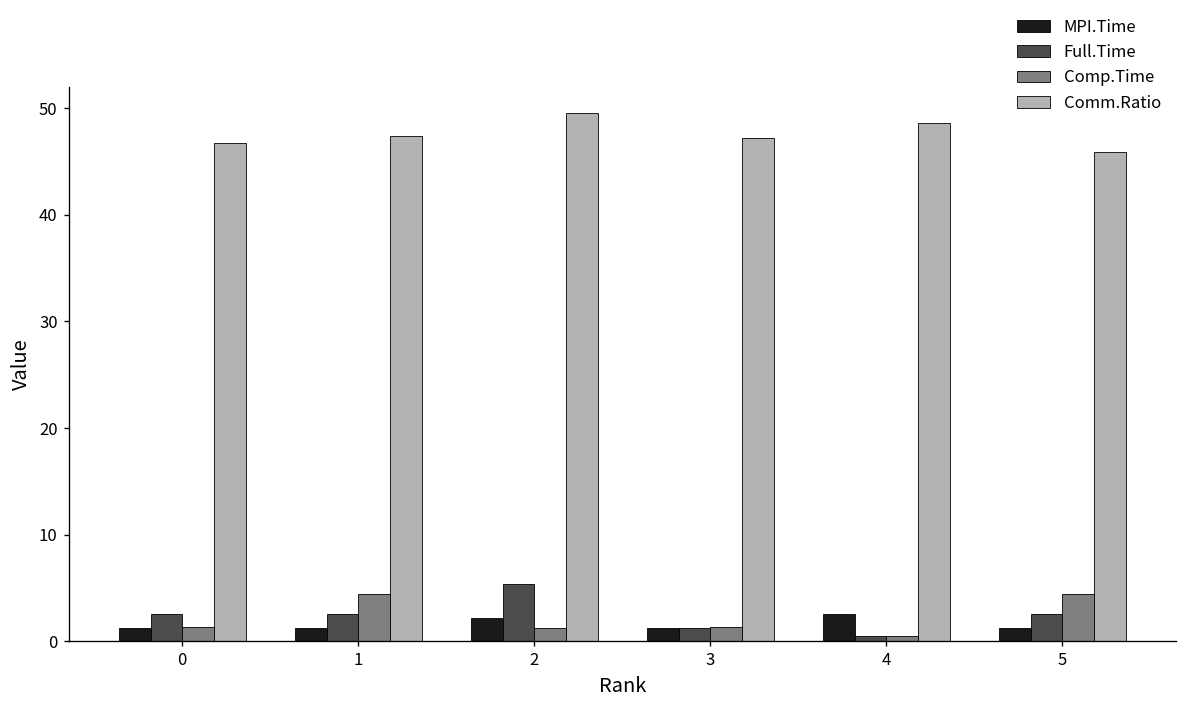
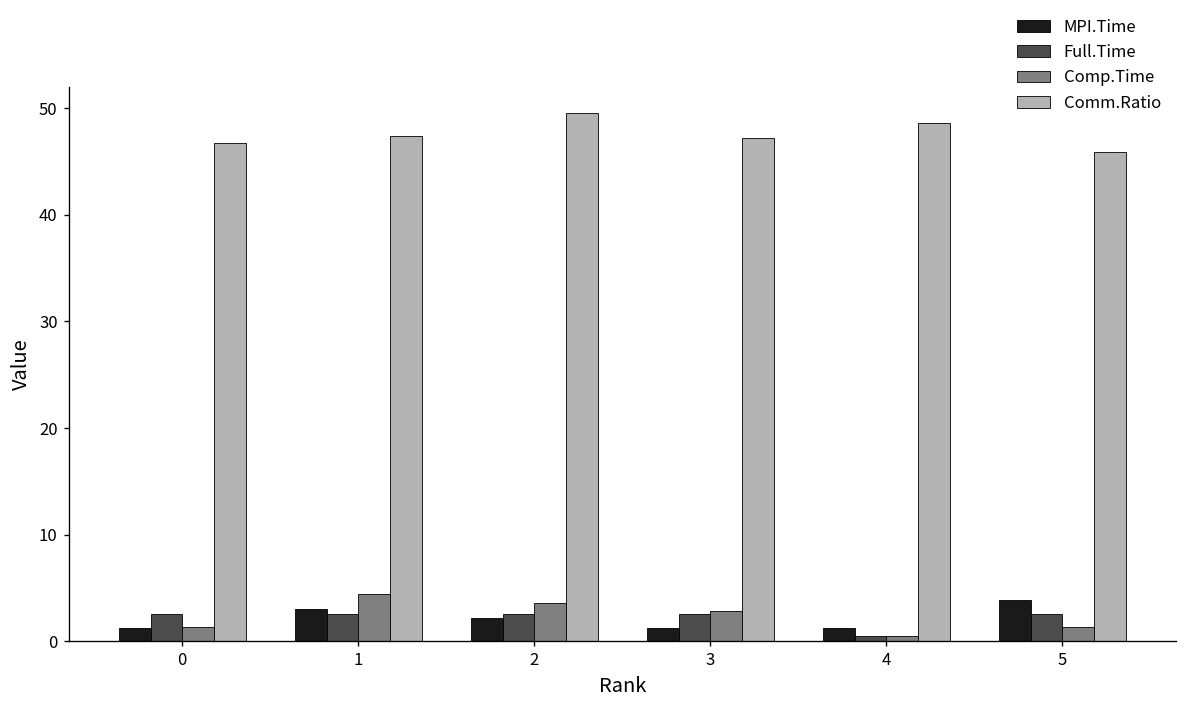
  {
    "MPI.Time": {
      "0": 1,
-     "1": 1,
+     "1": 3,
      "2": 2,
      "3": 1,
-     "4": 3,
-     "5": 1
+     "4": 1,
+     "5": 4
    },
    "Full.Time": {
      "0": 3,
      "1": 3,
-     "2": 5,
-     "3": 1,
+     "2": 3,
+     "3": 3,
      "4": 0,
      "5": 3
    },
    "Comp.Time": {
      "0": 1,
      "1": 4,
-     "2": 1,
-     "3": 1,
+     "2": 4,
+     "3": 3,
      "4": 0,
-     "5": 4
+     "5": 1
    },
    "Comm.Ratio": {
      "0": 47,
      "1": 47,
      "2": 50,
      "3": 47,
      "4": 49,
      "5": 46
    }
  }
